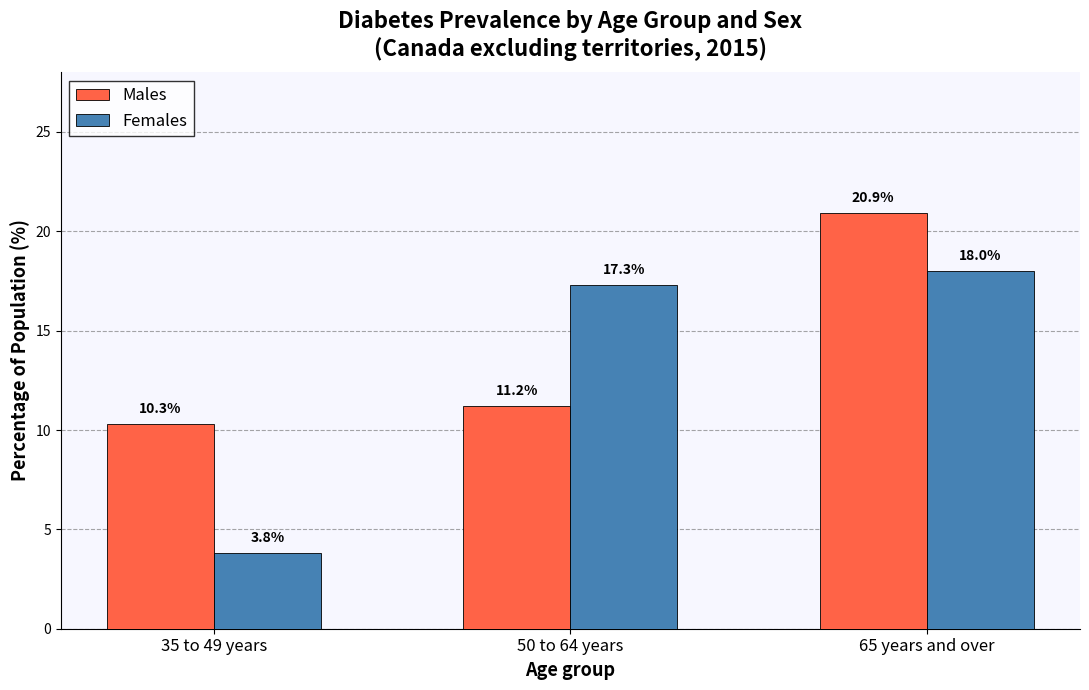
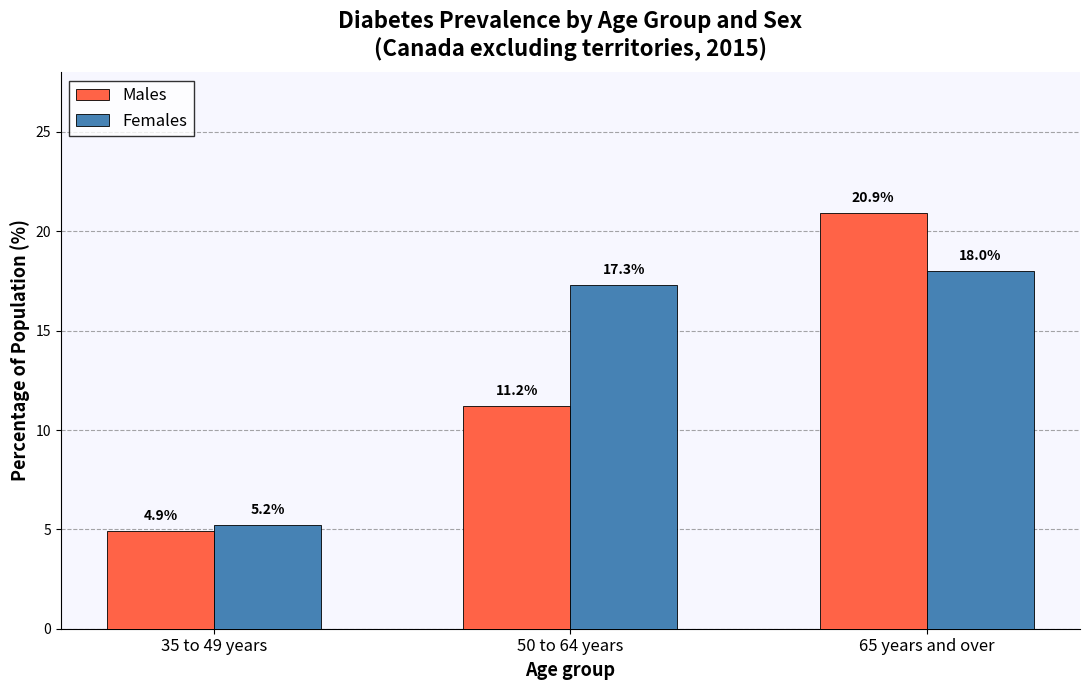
  {
    "Males": {
-     "35 to 49 years": "10.3%",
+     "35 to 49 years": "4.9%",
      "50 to 64 years": "11.2%",
      "65 years and over": "20.9%"
    },
    "Females": {
-     "35 to 49 years": "3.8%",
+     "35 to 49 years": "5.2%",
      "50 to 64 years": "17.3%",
      "65 years and over": "18.0%"
    }
  }
